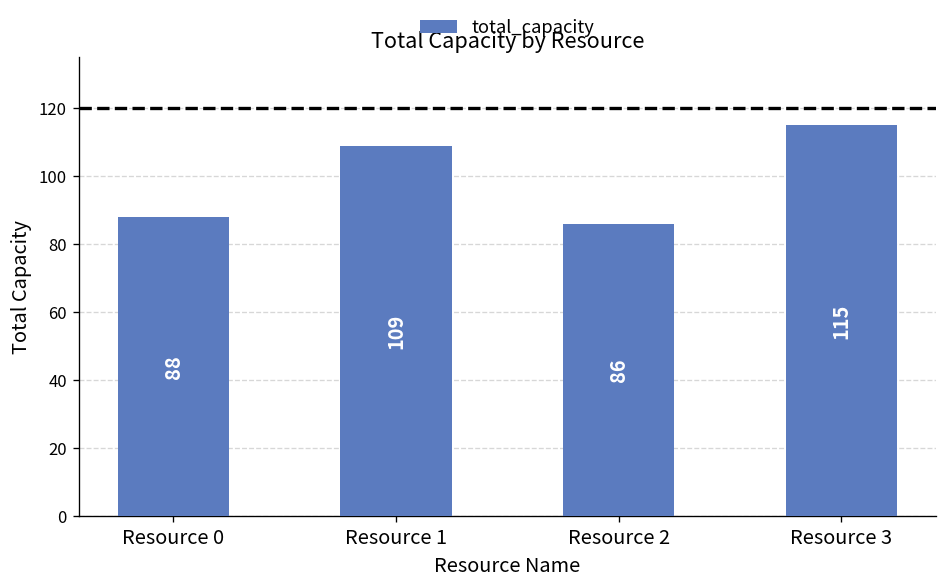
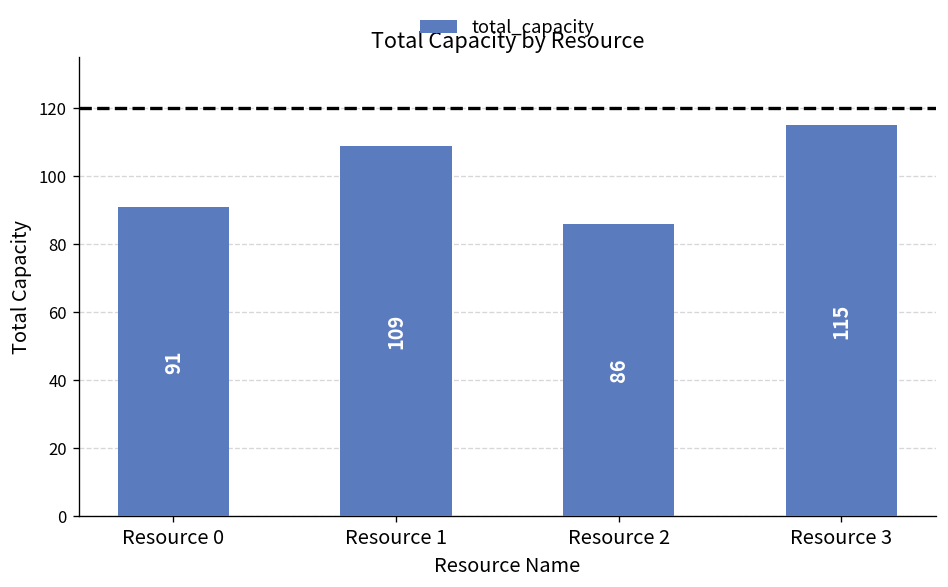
  {
-   "Resource 0": 88,
+   "Resource 0": 91,
    "Resource 1": 109,
    "Resource 2": 86,
    "Resource 3": 115
  }
